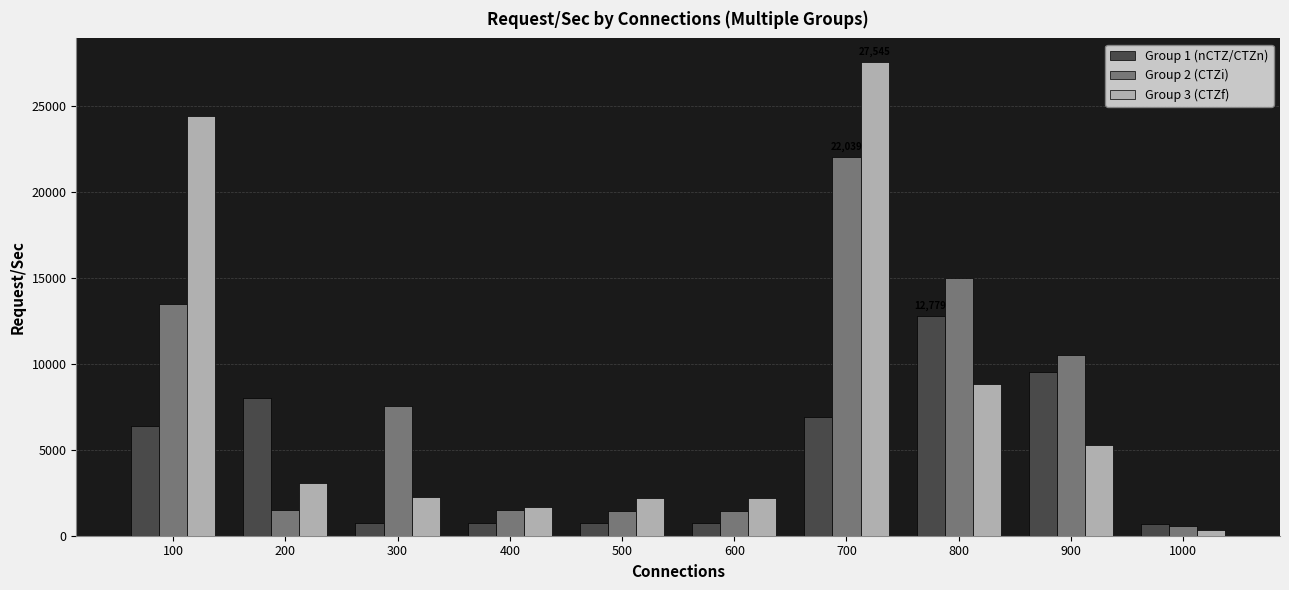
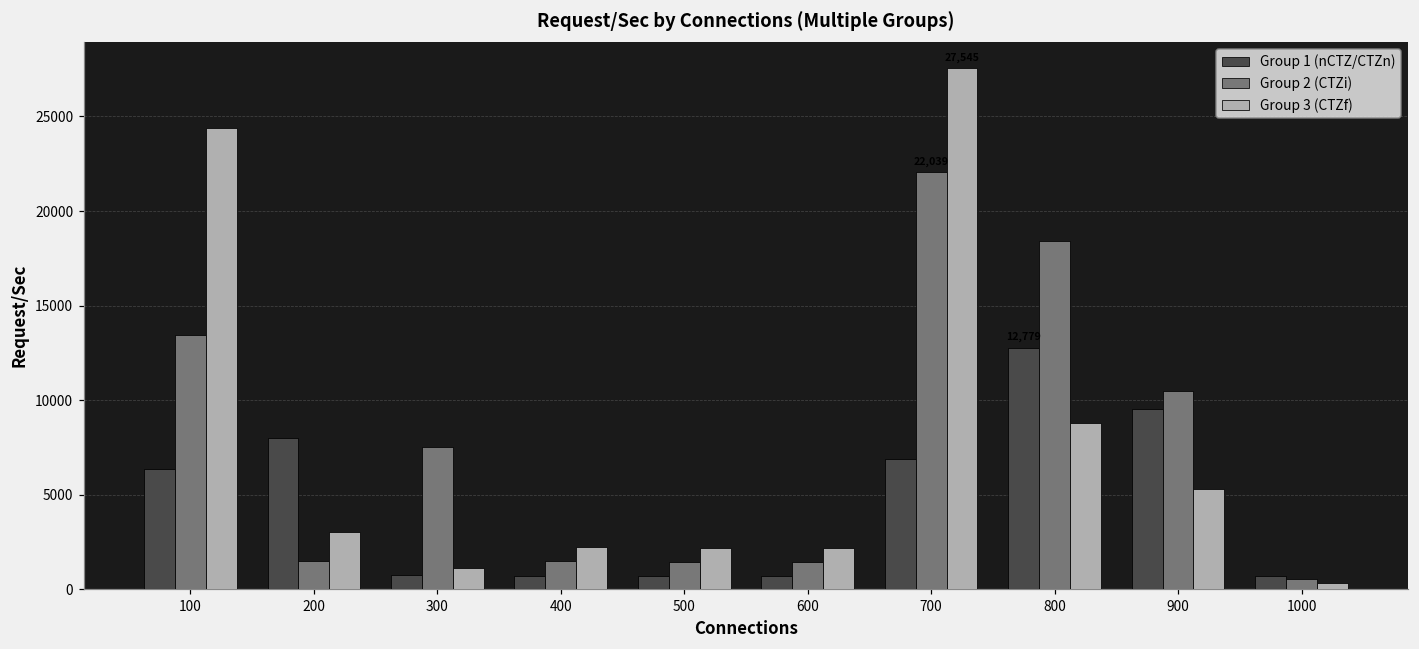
  {
    "Group 1 (nCTZ/CTZn)": {
      "100": 6400,
      "200": 8000,
      "300": 700,
      "400": 700,
      "500": 700,
      "600": 700,
      "700": 6900,
      "800": 12800,
      "900": 9500,
      "1000": 700
    },
    "Group 2 (CTZi)": {
      "100": 13400,
      "200": 1500,
      "300": 7500,
      "400": 1500,
      "500": 1400,
      "600": 1400,
      "700": 22000,
-     "800": 15000,
+     "800": 18400,
      "900": 10500,
      "1000": 600
    },
    "Group 3 (CTZf)": {
      "100": 24400,
      "200": 3100,
-     "300": 2200,
-     "400": 1600,
+     "300": 1100,
+     "400": 2200,
      "500": 2200,
      "600": 2200,
      "700": 27500,
      "800": 8800,
      "900": 5300,
      "1000": 300
    }
  }
